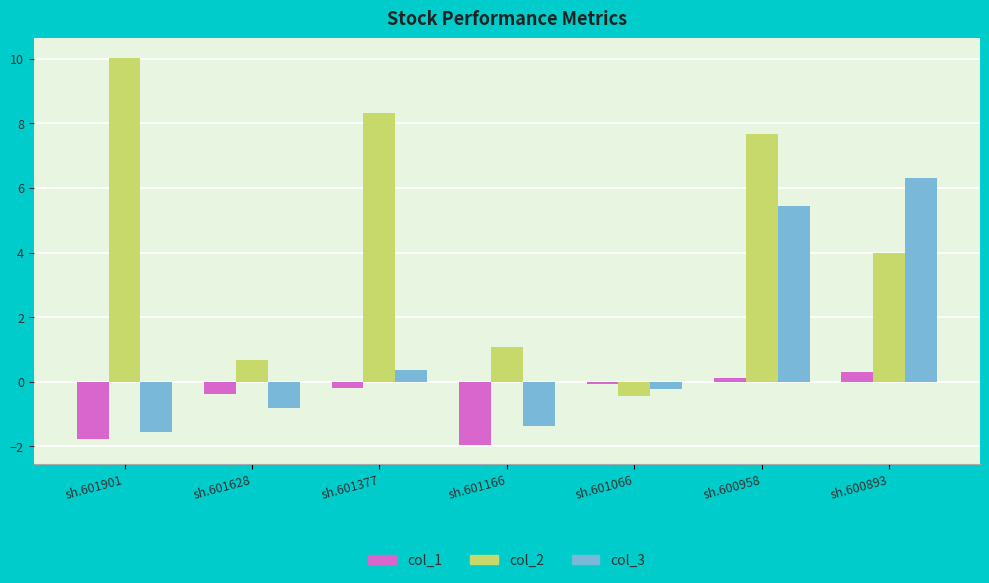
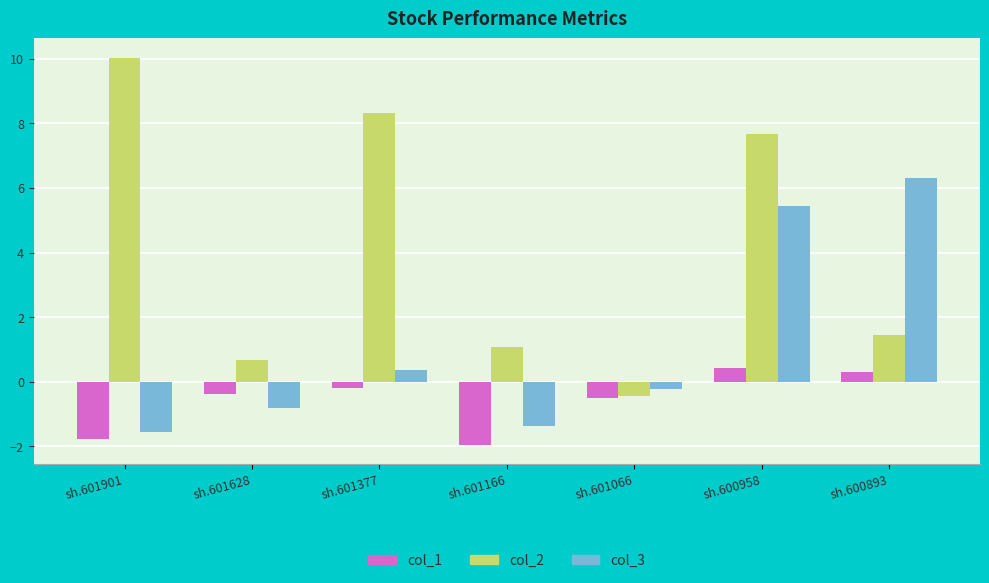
  {
    "col_1": {
      "sh.601901": -1.8,
      "sh.601628": -0.4,
      "sh.601377": -0.2,
      "sh.601166": -2.0,
-     "sh.601066": -0.1,
-     "sh.600958": 0.1,
+     "sh.601066": -0.5,
+     "sh.600958": 0.4,
      "sh.600893": 0.3
    },
    "col_2": {
      "sh.601901": 10.0,
      "sh.601628": 0.7,
      "sh.601377": 8.3,
      "sh.601166": 1.1,
      "sh.601066": -0.4,
      "sh.600958": 7.7,
-     "sh.600893": 4.0
+     "sh.600893": 1.4
    },
    "col_3": {
      "sh.601901": -1.6,
      "sh.601628": -0.8,
      "sh.601377": 0.4,
      "sh.601166": -1.4,
      "sh.601066": -0.2,
      "sh.600958": 5.4,
      "sh.600893": 6.3
    }
  }
